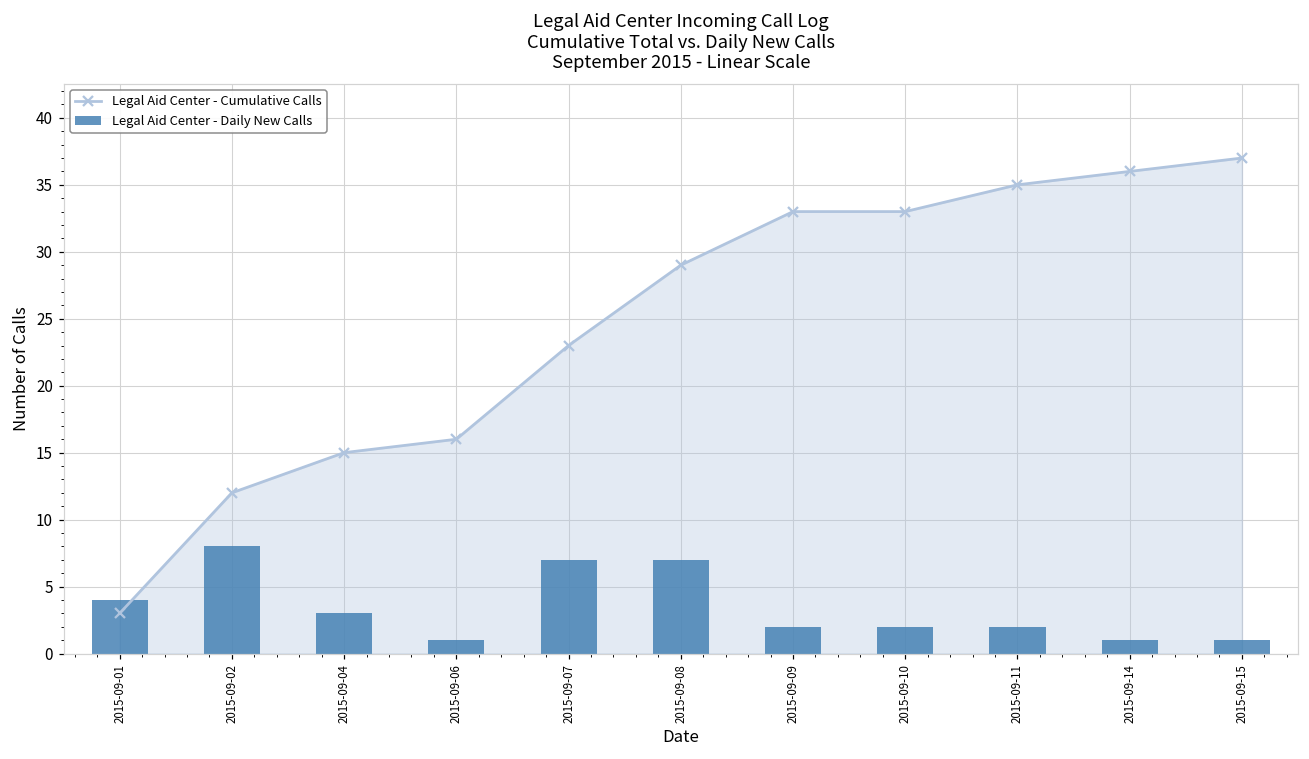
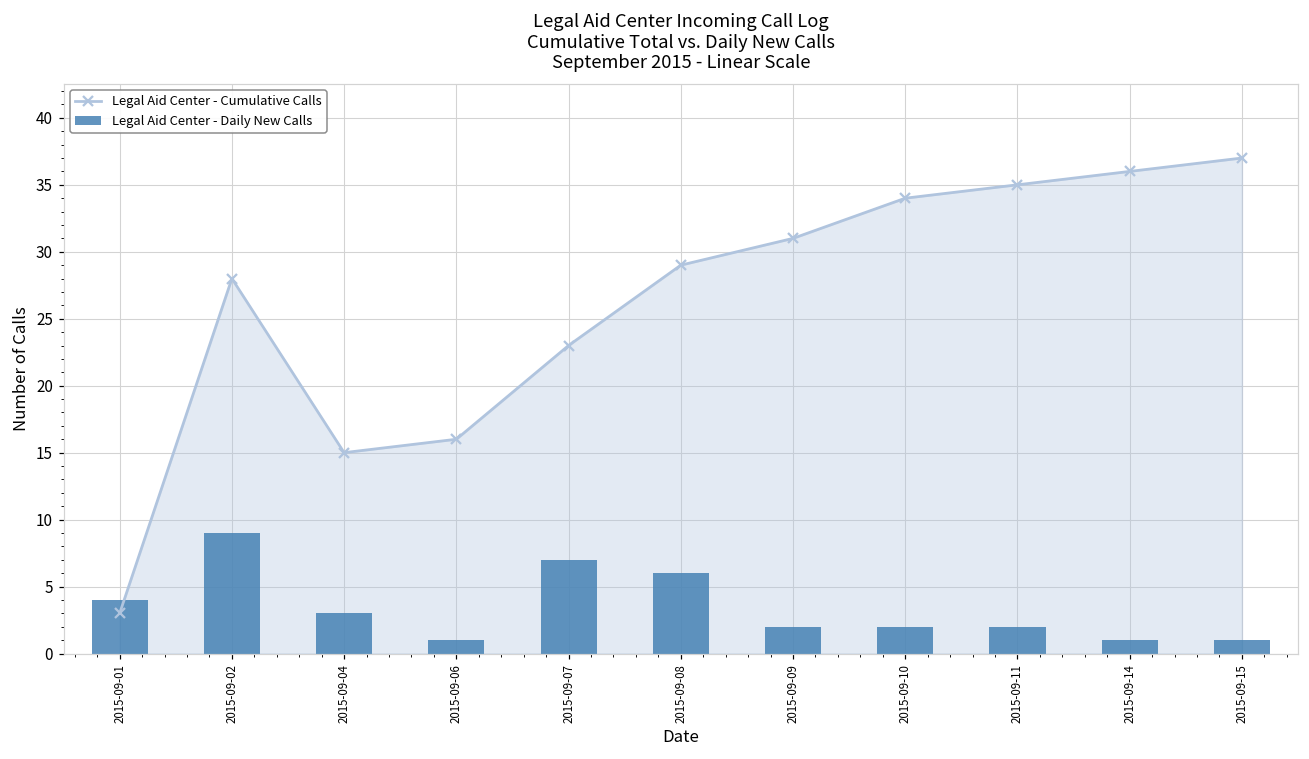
  {
    "Legal Aid Center - Cumulative Calls": {
      "2015-09-01": 3,
-     "2015-09-02": 12,
+     "2015-09-02": 28,
      "2015-09-04": 15,
      "2015-09-06": 16,
      "2015-09-07": 23,
      "2015-09-08": 29,
-     "2015-09-09": 33,
-     "2015-09-10": 33,
+     "2015-09-09": 31,
+     "2015-09-10": 34,
      "2015-09-11": 35,
      "2015-09-14": 36,
      "2015-09-15": 37
    },
    "Legal Aid Center - Daily New Calls": {
      "2015-09-01": 4,
-     "2015-09-02": 8,
+     "2015-09-02": 9,
      "2015-09-04": 3,
      "2015-09-06": 1,
      "2015-09-07": 7,
-     "2015-09-08": 7,
+     "2015-09-08": 6,
      "2015-09-09": 2,
      "2015-09-10": 2,
      "2015-09-11": 2,
      "2015-09-14": 1,
      "2015-09-15": 1
    }
  }
